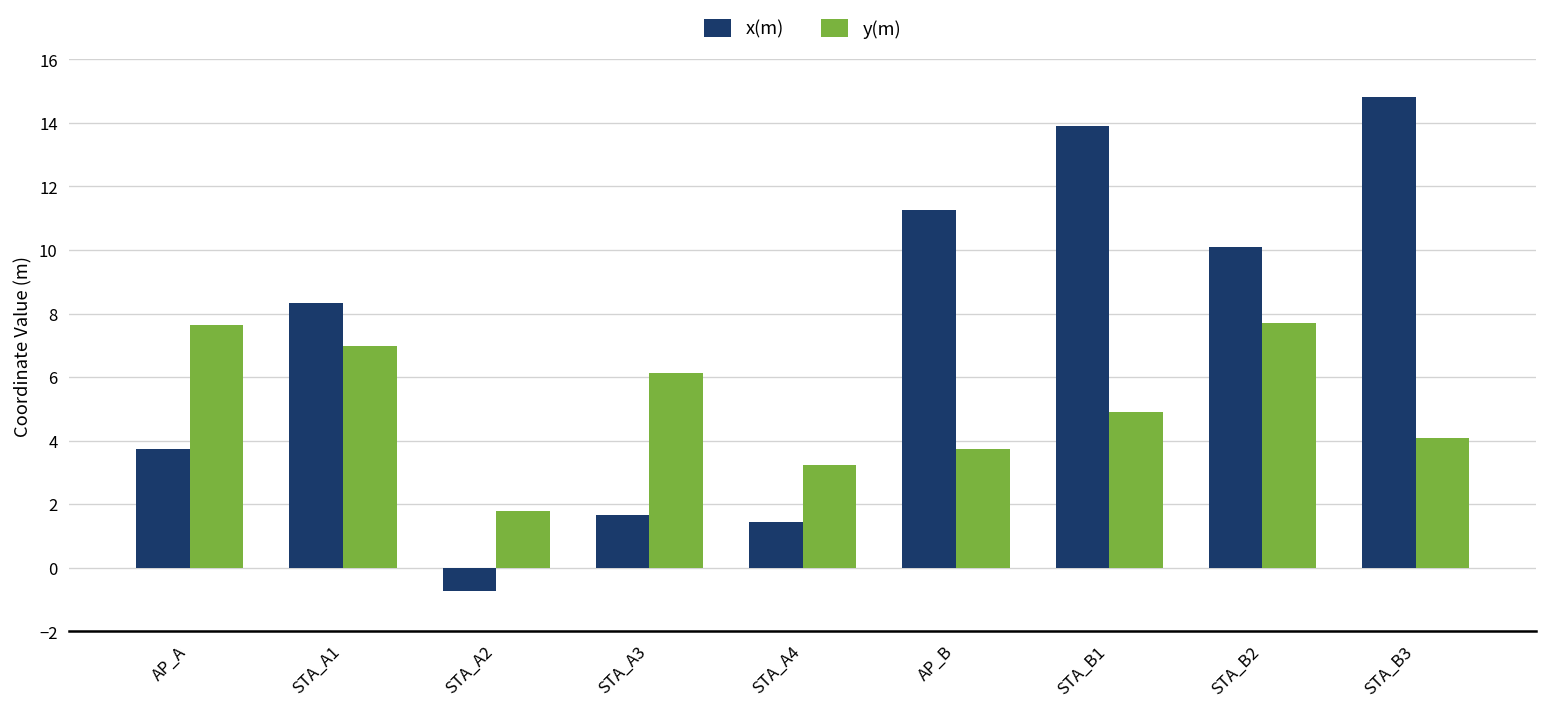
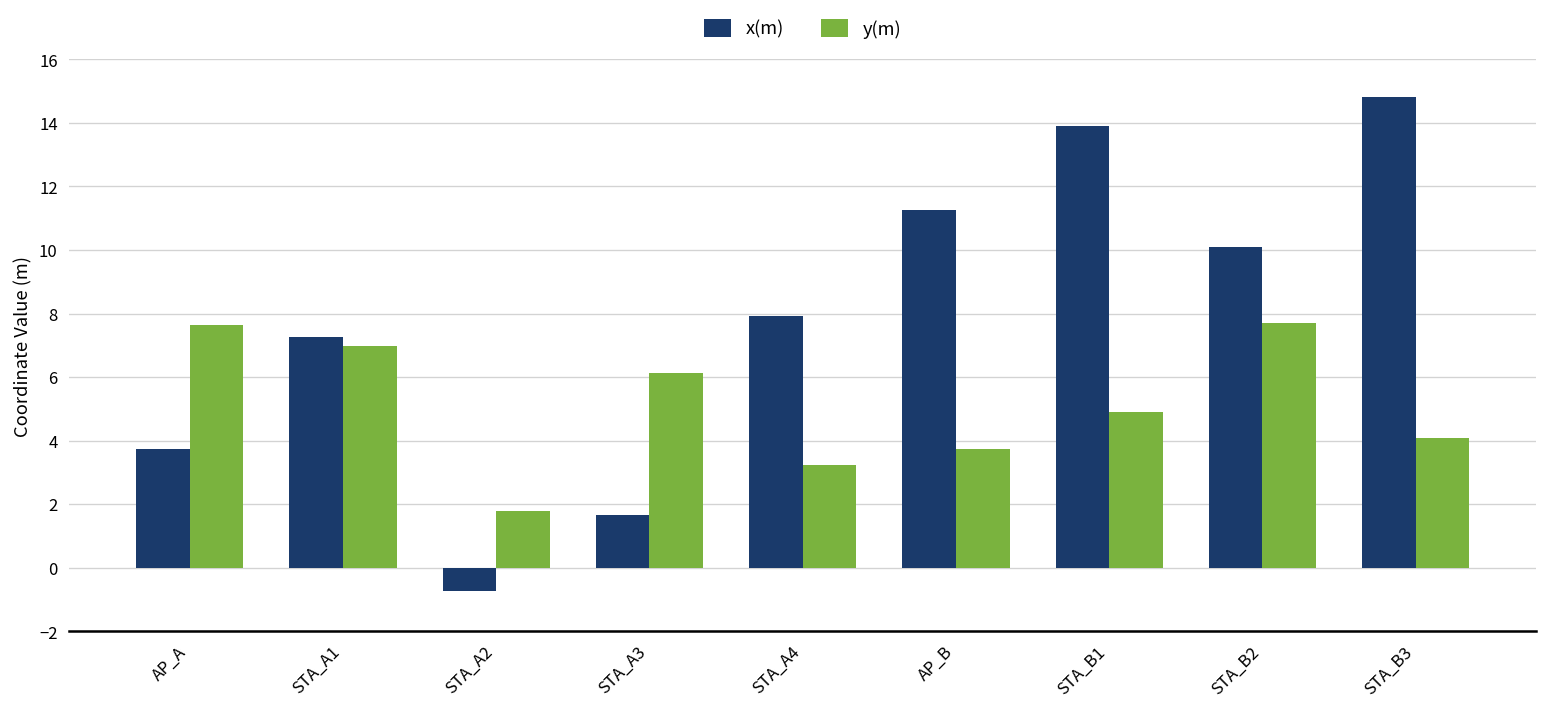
  {
    "x(m)": {
      "AP_A": 3.8,
-     "STA_A1": 8.3,
+     "STA_A1": 7.3,
      "STA_A2": -0.7,
      "STA_A3": 1.7,
-     "STA_A4": 1.5,
+     "STA_A4": 7.9,
      "AP_B": 11.3,
      "STA_B1": 13.9,
      "STA_B2": 10.1,
      "STA_B3": 14.8
    },
    "y(m)": {
      "AP_A": 7.7,
      "STA_A1": 7.0,
      "STA_A2": 1.8,
      "STA_A3": 6.1,
      "STA_A4": 3.2,
      "AP_B": 3.8,
      "STA_B1": 4.9,
      "STA_B2": 7.7,
      "STA_B3": 4.1
    }
  }
